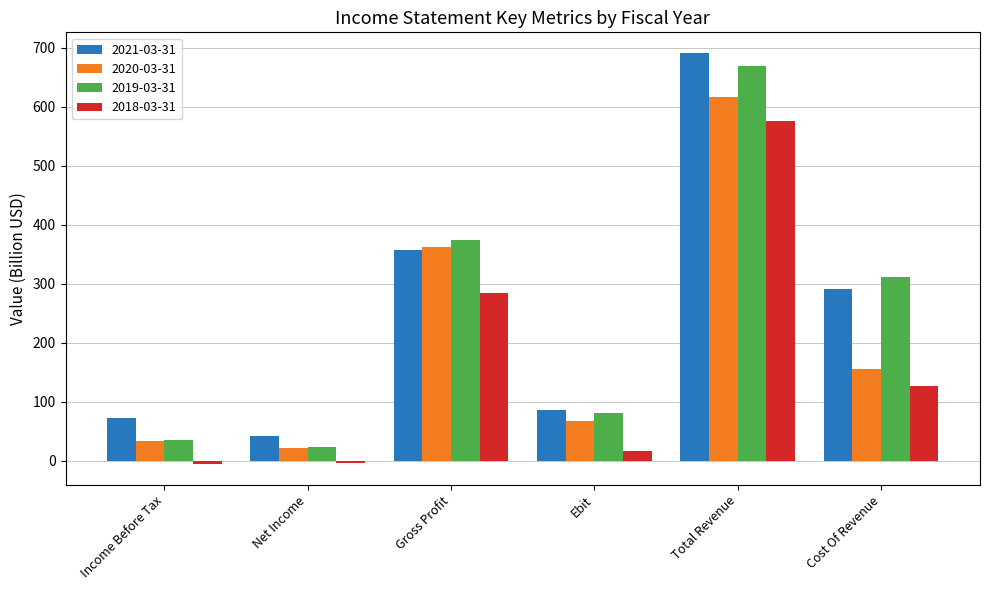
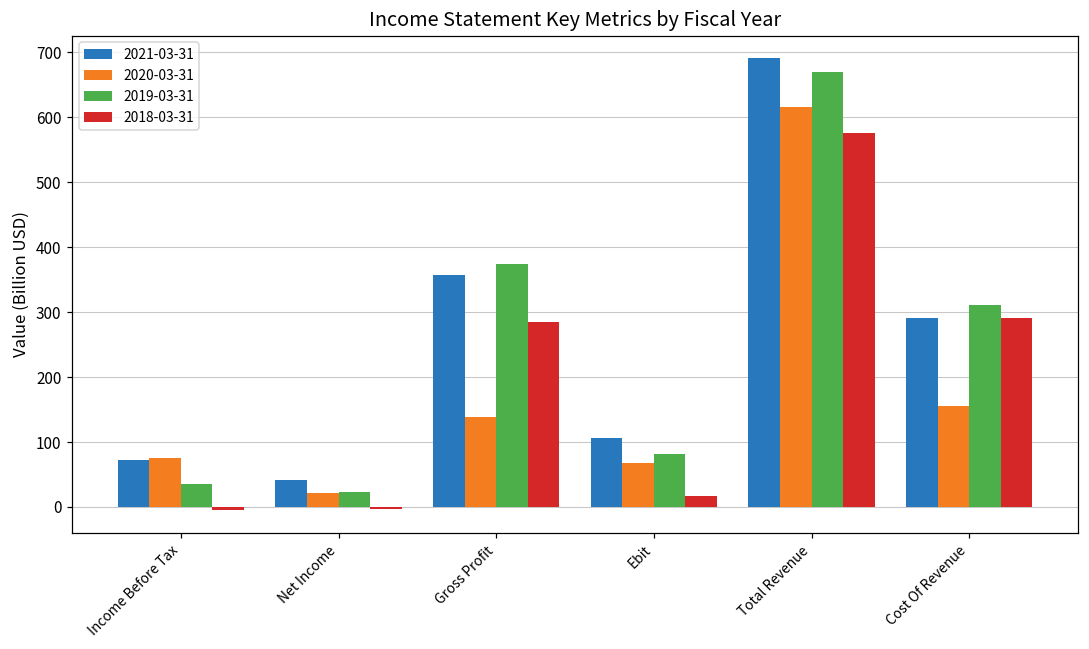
  {
    "2021-03-31": {
      "Income Before Tax": 70,
      "Net Income": 40,
      "Gross Profit": 360,
-     "Ebit": 90,
+     "Ebit": 110,
      "Total Revenue": 690,
      "Cost Of Revenue": 290
    },
    "2020-03-31": {
-     "Income Before Tax": 30,
+     "Income Before Tax": 80,
      "Net Income": 20,
-     "Gross Profit": 360,
+     "Gross Profit": 140,
      "Ebit": 70,
      "Total Revenue": 620,
      "Cost Of Revenue": 160
    },
    "2019-03-31": {
      "Income Before Tax": 40,
      "Net Income": 20,
      "Gross Profit": 370,
      "Ebit": 80,
      "Total Revenue": 670,
      "Cost Of Revenue": 310
    },
    "2018-03-31": {
      "Income Before Tax": -10,
      "Gross Profit": 280,
      "Ebit": 20,
      "Total Revenue": 580,
-     "Cost Of Revenue": 130
+     "Cost Of Revenue": 290
    }
  }
